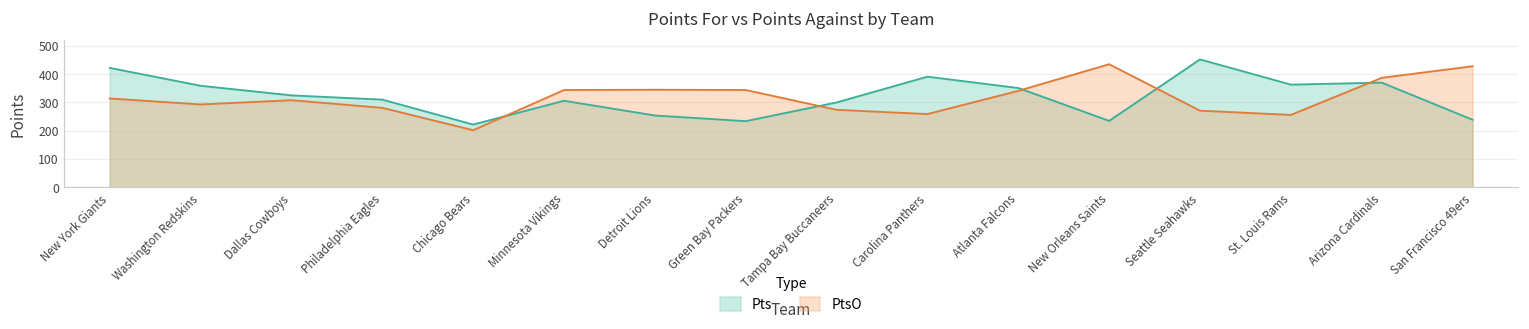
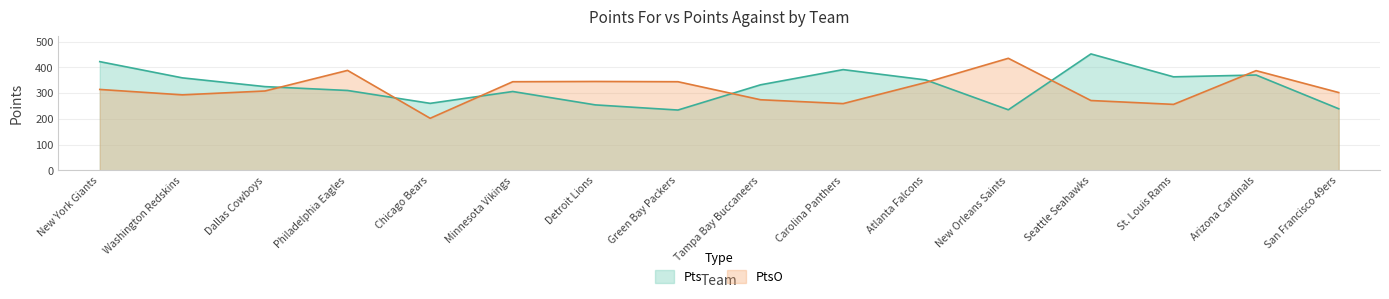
  {
    "Pts": {
      "New York Giants": 420,
      "Washington Redskins": 360,
      "Dallas Cowboys": 330,
      "Philadelphia Eagles": 310,
-     "Chicago Bears": 220,
+     "Chicago Bears": 260,
      "Minnesota Vikings": 310,
      "Detroit Lions": 250,
      "Green Bay Packers": 230,
-     "Tampa Bay Buccaneers": 300,
+     "Tampa Bay Buccaneers": 330,
      "Carolina Panthers": 390,
      "Atlanta Falcons": 350,
      "New Orleans Saints": 240,
      "Seattle Seahawks": 450,
      "St. Louis Rams": 360,
      "Arizona Cardinals": 370,
      "San Francisco 49ers": 240
    },
    "PtsO": {
      "New York Giants": 310,
      "Washington Redskins": 290,
      "Dallas Cowboys": 310,
-     "Philadelphia Eagles": 280,
+     "Philadelphia Eagles": 390,
      "Chicago Bears": 200,
      "Minnesota Vikings": 340,
      "Detroit Lions": 350,
      "Green Bay Packers": 340,
      "Tampa Bay Buccaneers": 270,
      "Carolina Panthers": 260,
      "Atlanta Falcons": 340,
      "New Orleans Saints": 440,
      "Seattle Seahawks": 270,
      "St. Louis Rams": 260,
      "Arizona Cardinals": 390,
-     "San Francisco 49ers": 430
+     "San Francisco 49ers": 300
    }
  }
